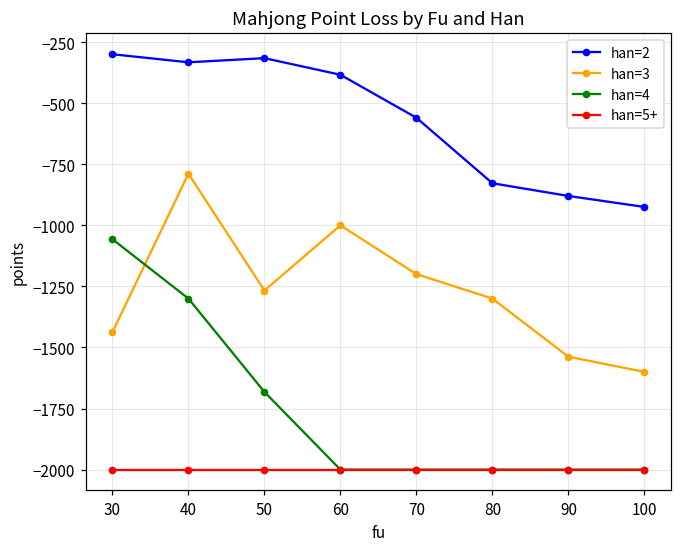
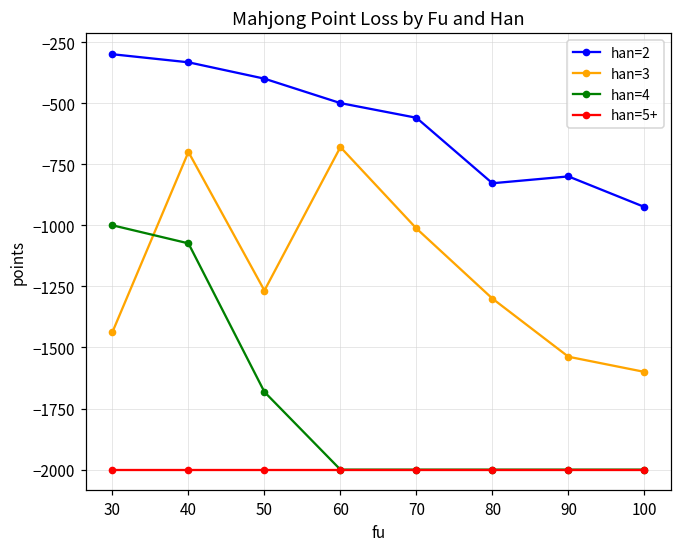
  {
    "han=2": {
      "30": -300,
      "40": -330,
-     "50": -320,
-     "60": -380,
+     "50": -400,
+     "60": -500,
      "70": -560,
      "80": -830,
-     "90": -880,
+     "90": -800,
      "100": -930
    },
    "han=3": {
      "30": -1440,
-     "40": -790,
+     "40": -700,
      "50": -1270,
-     "60": -1000,
-     "70": -1200,
+     "60": -680,
+     "70": -1010,
      "80": -1300,
      "90": -1540,
      "100": -1600
    },
    "han=4": {
-     "30": -1060,
-     "40": -1300,
+     "30": -1000,
+     "40": -1070,
      "50": -1680
    },
    "han=5+": {
      "30": -2000,
      "40": -2000,
      "50": -2000
    }
  }
